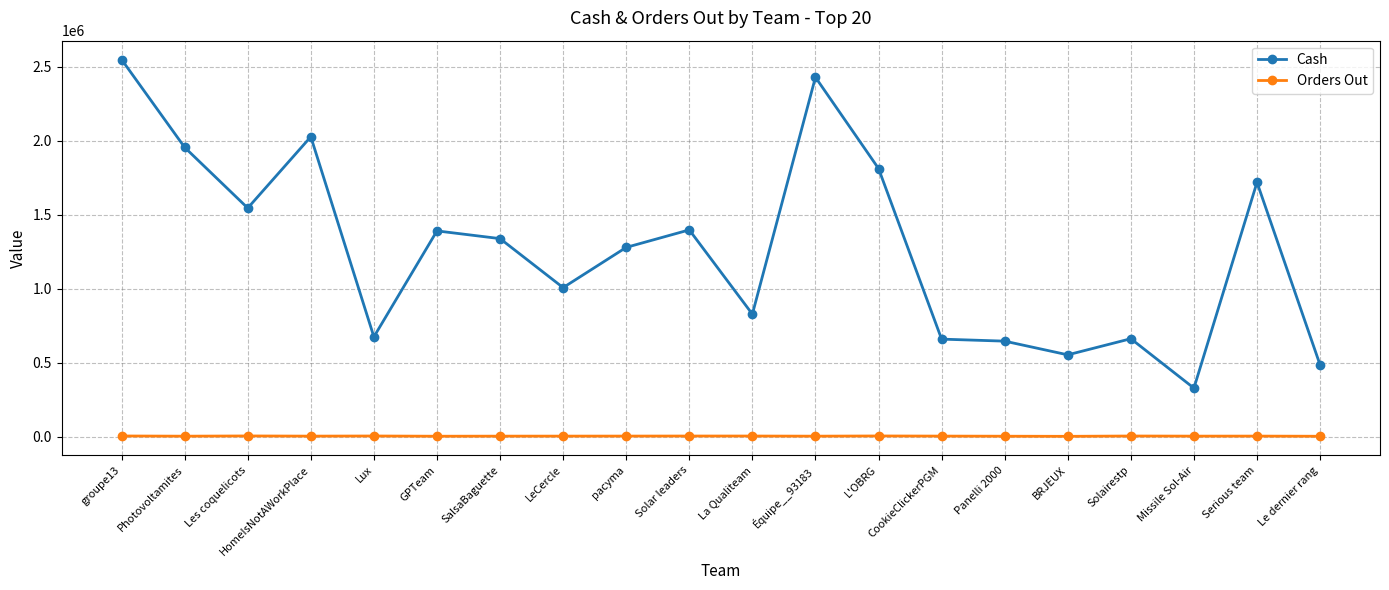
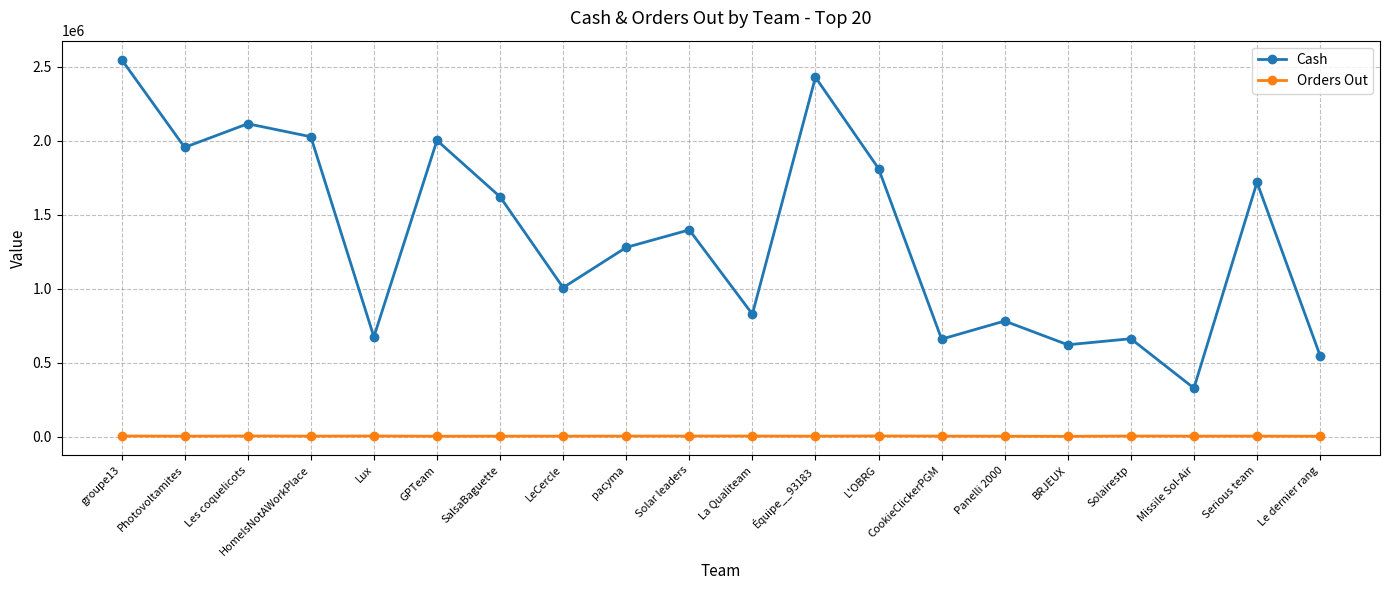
  {
    "Cash": {
      "groupe13": 2550000,
      "Photovoltamites": 1960000,
-     "Les coquelicots": 1550000,
+     "Les coquelicots": 2120000,
      "HomeIsNotAWorkPlace": 2030000,
      "Lux": 680000,
-     "GPTeam": 1390000,
-     "SalsaBaguette": 1340000,
+     "GPTeam": 2000000,
+     "SalsaBaguette": 1620000,
      "LeCercle": 1010000,
      "pacyma": 1280000,
      "Solar leaders": 1400000,
      "La Qualiteam": 830000,
      "Équipe__93183": 2430000,
      "L'OBRG": 1810000,
      "CookieClickerPGM": 660000,
-     "Panelli 2000": 650000,
-     "BRJEUX": 550000,
+     "Panelli 2000": 780000,
+     "BRJEUX": 620000,
      "Solairestp": 660000,
      "Missile Sol-Air": 330000,
      "Serious team": 1720000,
-     "Le dernier rang": 490000
+     "Le dernier rang": 550000
    },
    "Orders Out": {
      "groupe13": 10000,
      "Photovoltamites": 0,
      "Les coquelicots": 10000,
      "HomeIsNotAWorkPlace": 0,
      "Lux": 10000,
      "GPTeam": 0,
      "SalsaBaguette": 0,
      "LeCercle": 0,
      "pacyma": 0,
      "Solar leaders": 0,
      "La Qualiteam": 0,
      "Équipe__93183": 0,
      "L'OBRG": 10000,
      "CookieClickerPGM": 0,
      "Panelli 2000": 0,
      "BRJEUX": 0,
      "Solairestp": 0,
      "Missile Sol-Air": 0,
      "Serious team": 0,
      "Le dernier rang": 0
    }
  }
